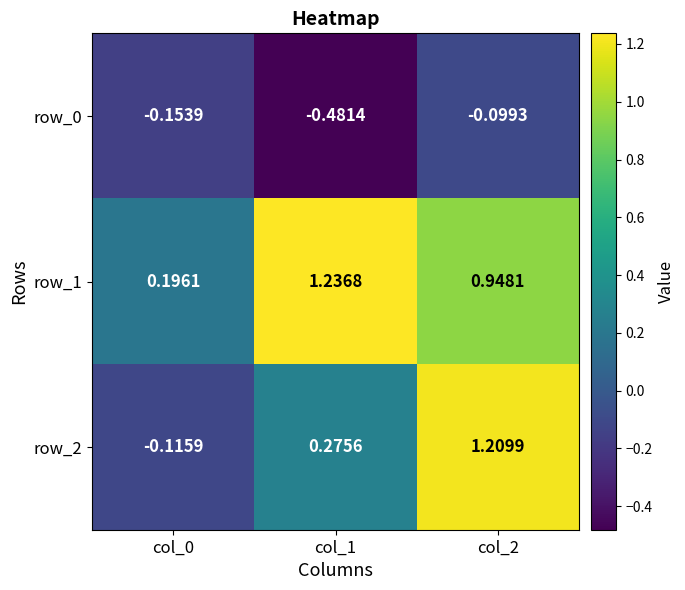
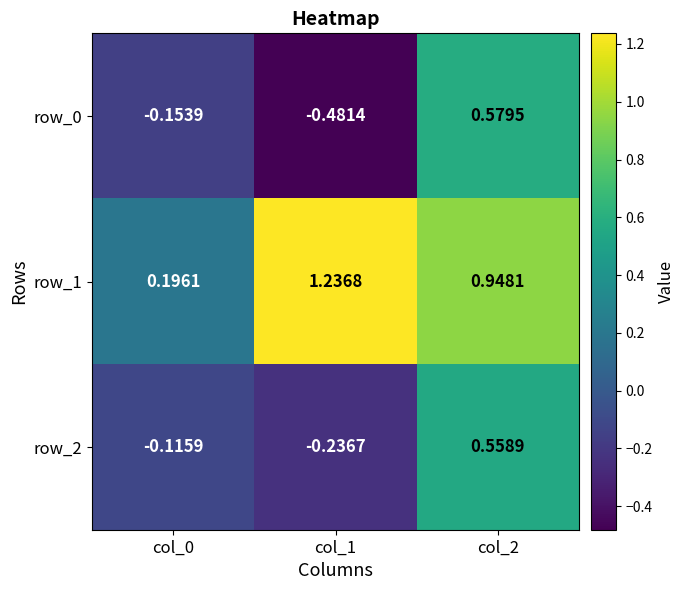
  {
    "row_0": {
      "col_0": -0.1539,
      "col_1": -0.4814,
-     "col_2": -0.0993
+     "col_2": 0.5795
    },
    "row_1": {
      "col_0": 0.1961,
      "col_1": 1.2368,
      "col_2": 0.9481
    },
    "row_2": {
      "col_0": -0.1159,
-     "col_1": 0.2756,
-     "col_2": 1.2099
+     "col_1": -0.2367,
+     "col_2": 0.5589
    }
  }
